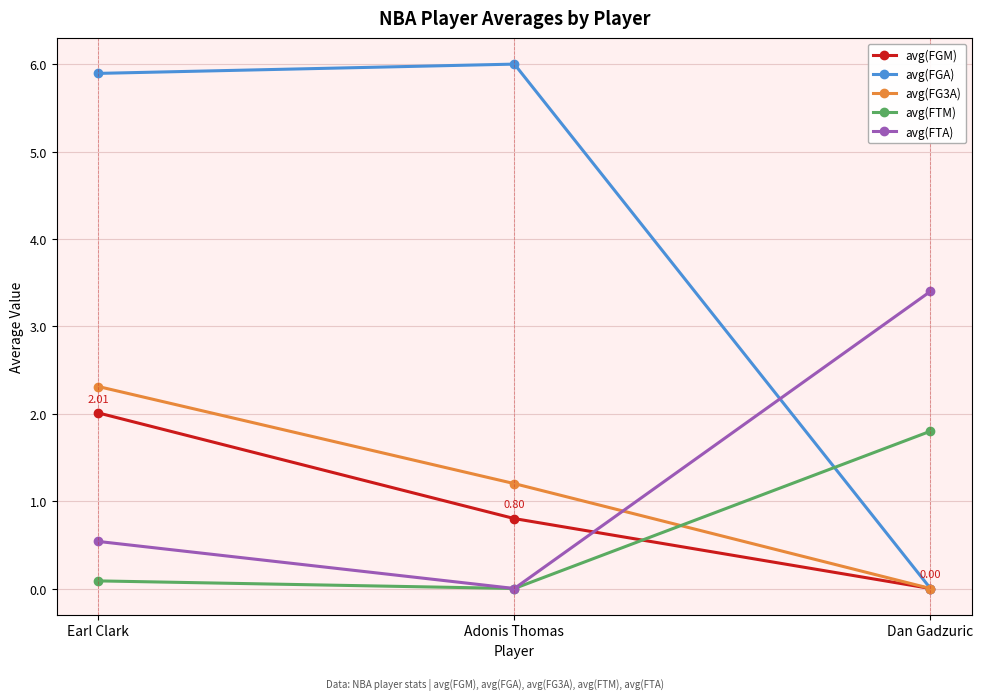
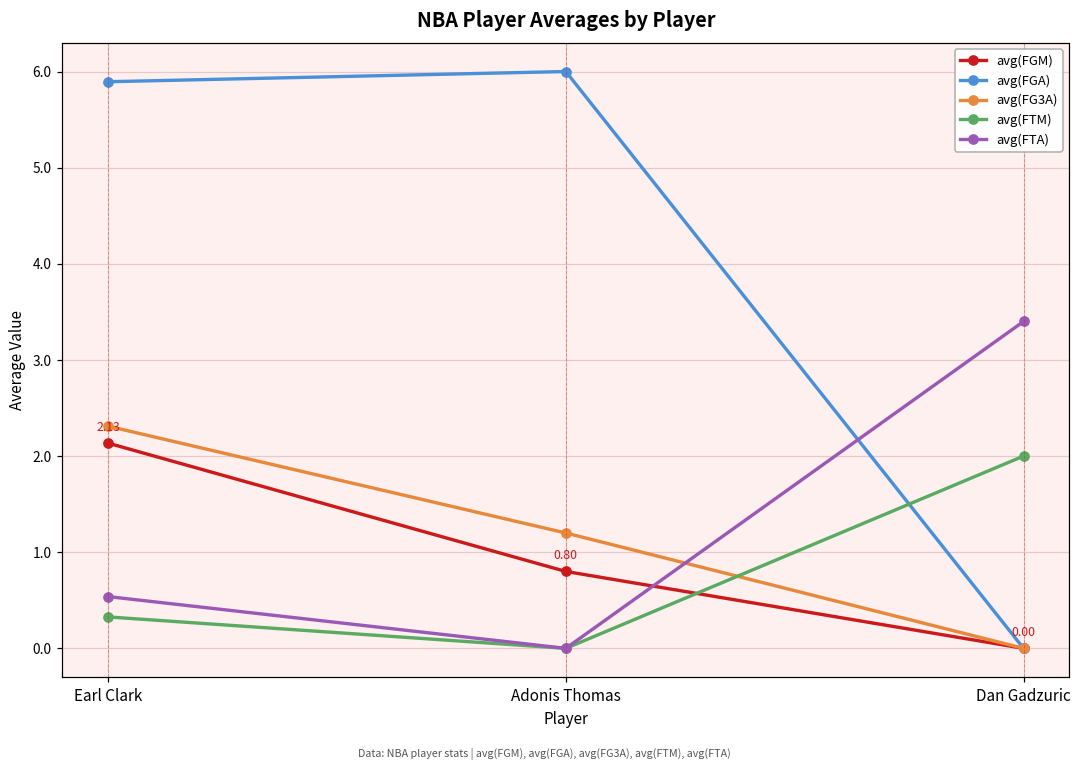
  {
    "avg(FGM)": {
-     "Earl Clark": 2.01,
+     "Earl Clark": 2.13,
      "Adonis Thomas": 0.80
    },
    "avg(FGA)": {
      "Earl Clark": 5.9,
      "Adonis Thomas": 6.0
    },
    "avg(FG3A)": {
      "Adonis Thomas": 1.2
    },
    "avg(FTM)": {
-     "Earl Clark": 0.1,
-     "Dan Gadzuric": 1.8
+     "Earl Clark": 0.3,
+     "Dan Gadzuric": 2.0
    },
    "avg(FTA)": {
      "Earl Clark": 0.5,
      "Dan Gadzuric": 3.4
    }
  }
